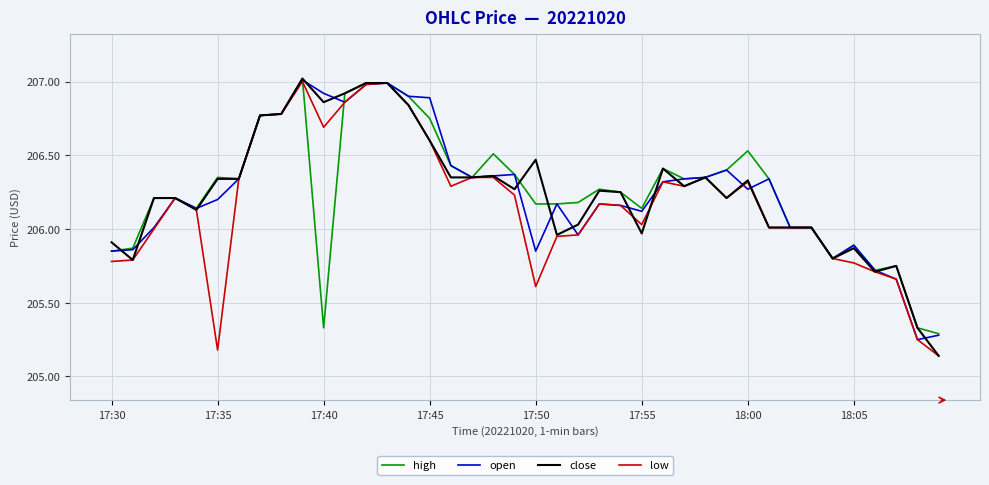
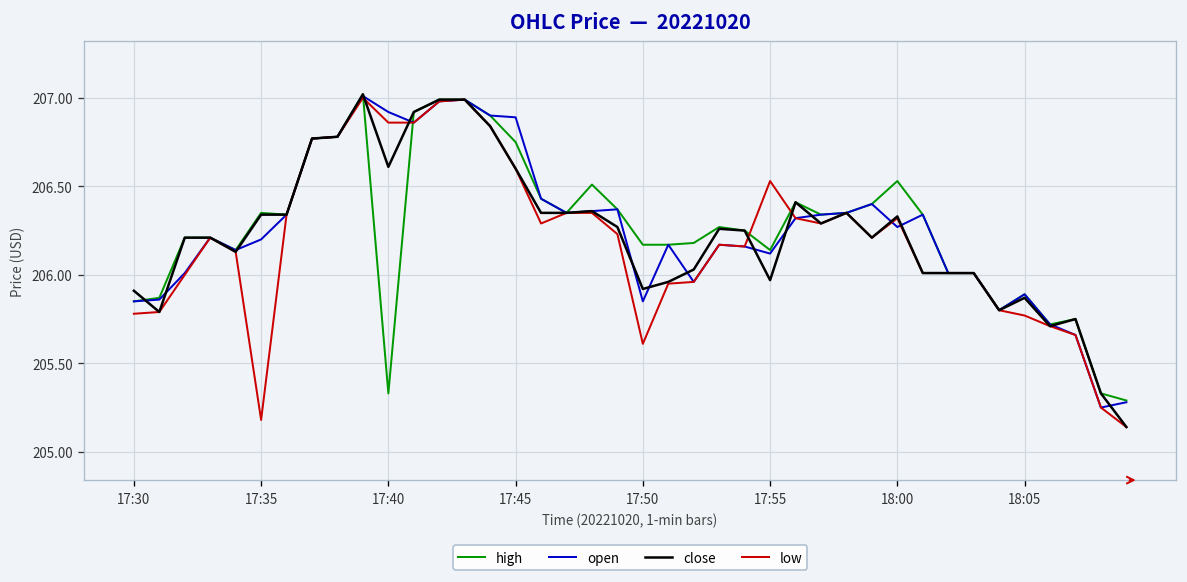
  {
    "high": {
      "17:40": 205.33,
      "17:45": 206.75,
      "17:50": 206.17,
      "17:55": 206.14,
      "18:00": 206.53
    },
    "open": {
      "17:35": 206.20,
      "17:40": 206.92,
      "17:45": 206.89,
      "17:50": 205.85,
      "17:55": 206.12,
      "18:00": 206.27
    },
    "close": {
      "17:30": 205.91,
-     "17:40": 206.86,
-     "17:50": 206.47,
+     "17:40": 206.61,
+     "17:50": 205.92,
      "17:55": 205.97,
      "18:05": 205.87
    },
    "low": {
      "17:30": 205.78,
      "17:35": 205.18,
-     "17:40": 206.69,
+     "17:40": 206.86,
      "17:50": 205.61,
-     "17:55": 206.03,
+     "17:55": 206.53,
      "18:05": 205.77
    }
  }
